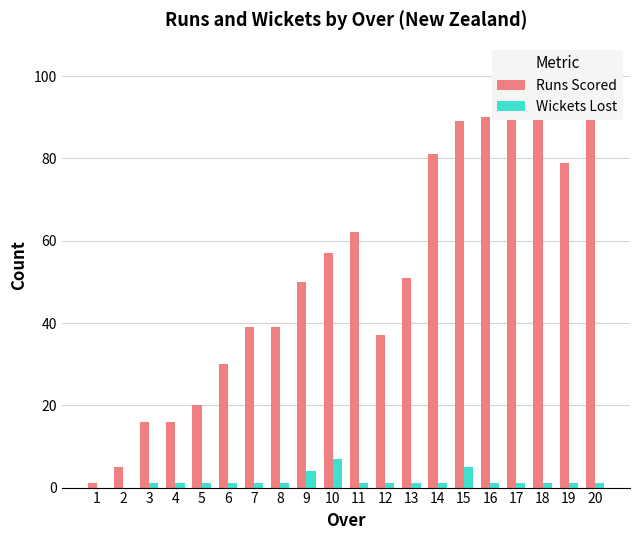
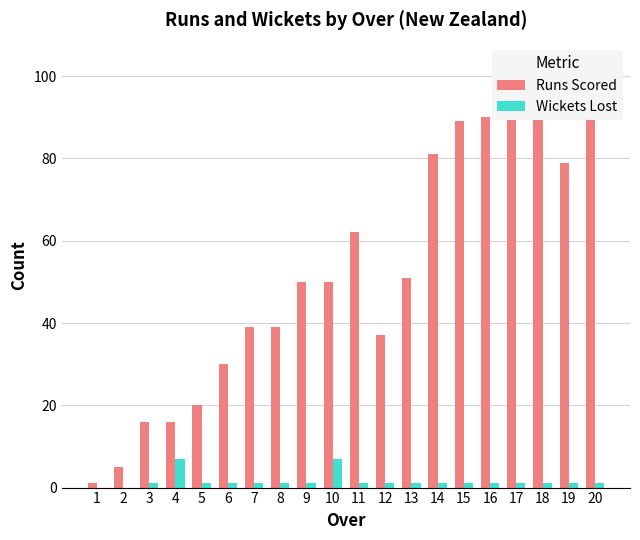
  {
    "Runs Scored": {
      "1": 1,
      "2": 5,
      "3": 16,
      "4": 16,
      "5": 20,
      "6": 30,
      "7": 39,
      "8": 39,
      "9": 50,
-     "10": 57,
+     "10": 50,
      "11": 62,
      "12": 37,
      "13": 51,
      "14": 81,
      "15": 89,
      "16": 90,
      "19": 79
    },
    "Wickets Lost": {
      "1": 0,
      "2": 0,
      "3": 1,
-     "4": 1,
+     "4": 7,
      "5": 1,
      "6": 1,
      "7": 1,
      "8": 1,
-     "9": 4,
+     "9": 1,
      "10": 7,
      "11": 1,
      "12": 1,
      "13": 1,
      "14": 1,
-     "15": 5,
+     "15": 1,
      "16": 1,
      "17": 1,
      "18": 1,
      "19": 1,
      "20": 1
    }
  }
